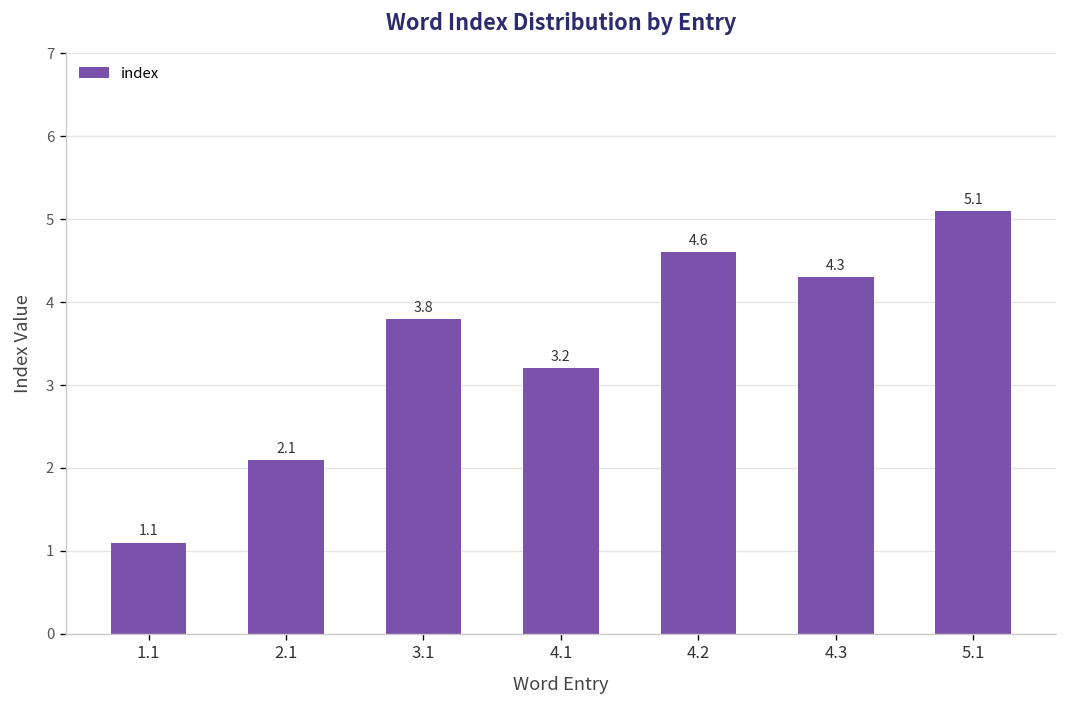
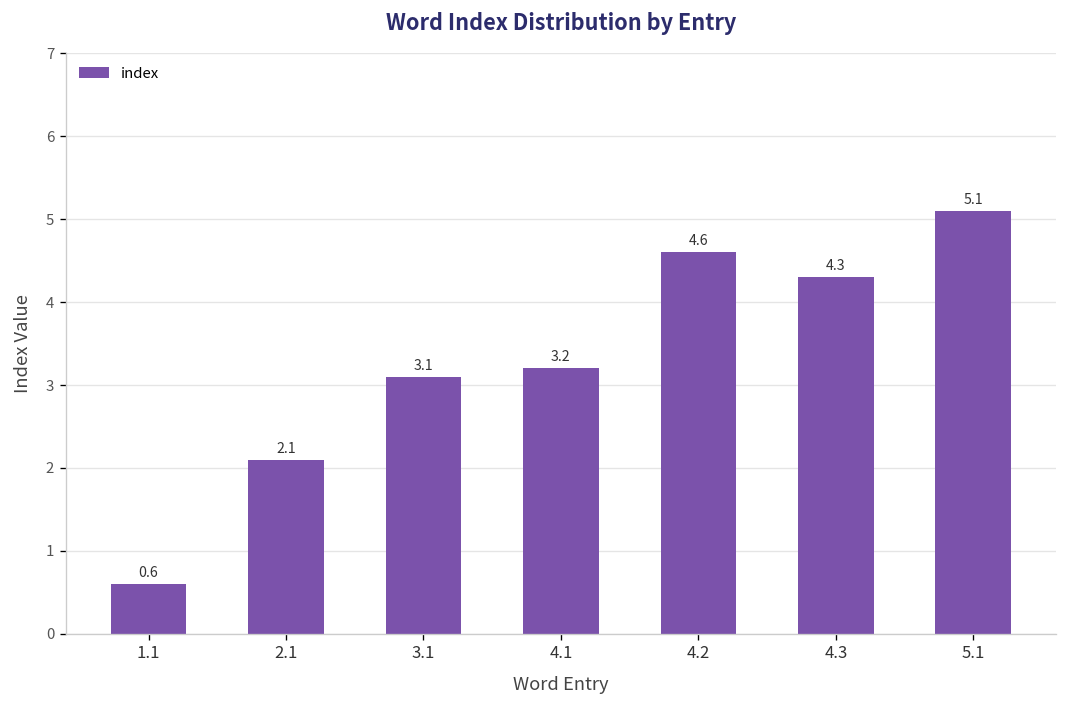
  {
-   "1.1": 1.1,
+   "1.1": 0.6,
    "2.1": 2.1,
-   "3.1": 3.8,
+   "3.1": 3.1,
    "4.1": 3.2,
    "4.2": 4.6,
    "4.3": 4.3,
    "5.1": 5.1
  }
